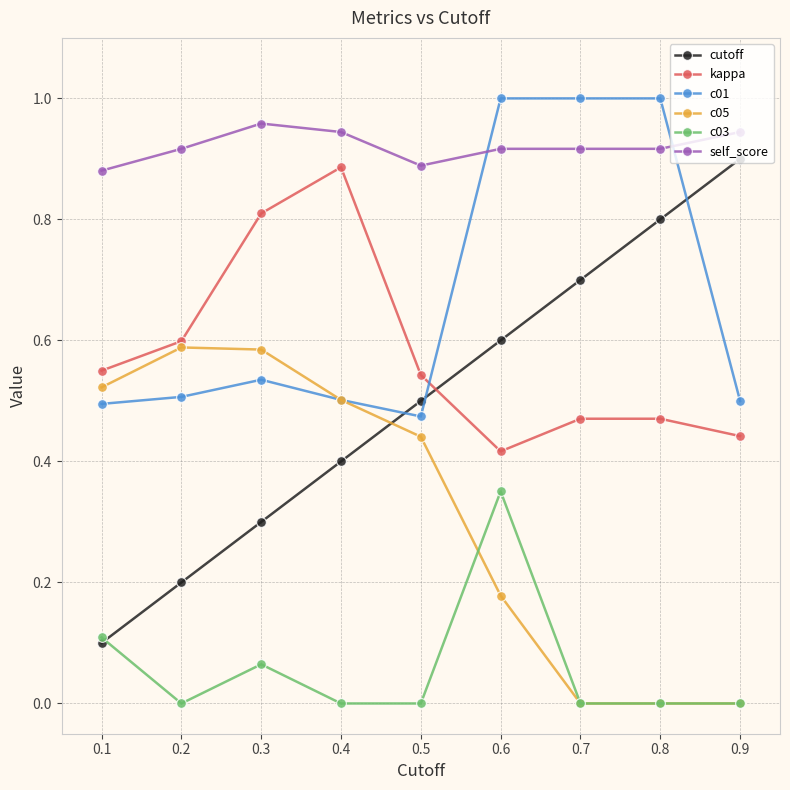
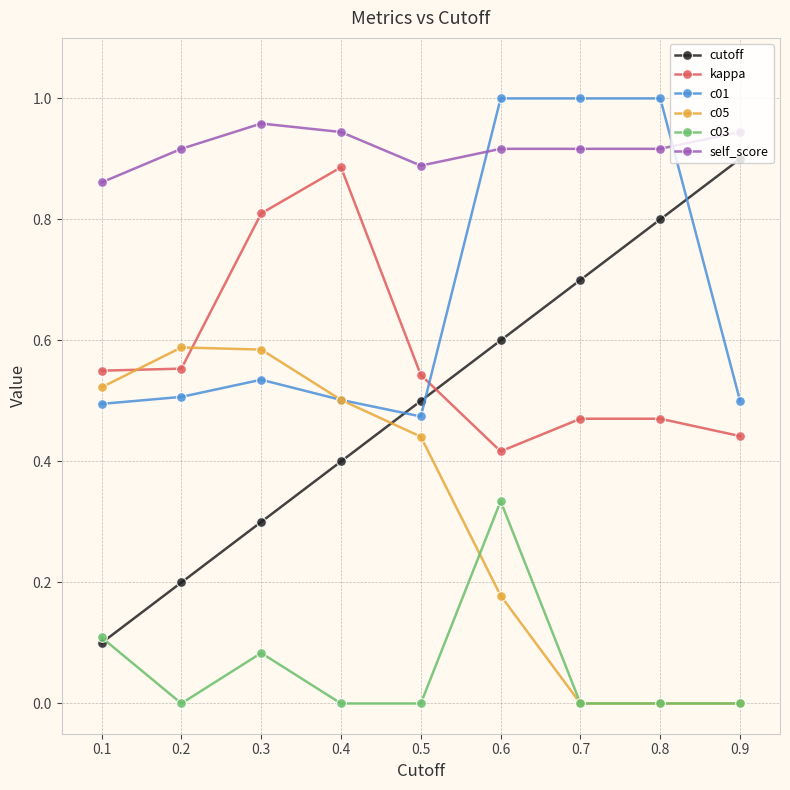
  {
    "cutoff": {
      "0.1": 0.10,
      "0.2": 0.20,
      "0.3": 0.30,
      "0.4": 0.40,
      "0.5": 0.50,
      "0.6": 0.60,
      "0.7": 0.70,
      "0.8": 0.80
    },
    "kappa": {
      "0.1": 0.55,
-     "0.2": 0.60,
+     "0.2": 0.55,
      "0.3": 0.81,
      "0.4": 0.89,
      "0.5": 0.54,
      "0.6": 0.42,
      "0.7": 0.47,
      "0.8": 0.47,
      "0.9": 0.44
    },
    "c01": {
      "0.1": 0.50,
      "0.2": 0.51,
      "0.3": 0.54,
      "0.5": 0.47,
      "0.6": 1.00,
      "0.7": 1.00,
      "0.8": 1.00,
      "0.9": 0.50
    },
    "c05": {
      "0.1": 0.52,
      "0.2": 0.59,
      "0.3": 0.58,
      "0.5": 0.44,
      "0.6": 0.18
    },
    "c03": {
      "0.1": 0.11,
      "0.2": 0.00,
-     "0.3": 0.06,
+     "0.3": 0.08,
      "0.4": 0.00,
      "0.5": 0.00,
-     "0.6": 0.35
+     "0.6": 0.33
    },
    "self_score": {
-     "0.1": 0.88,
+     "0.1": 0.86,
      "0.2": 0.92,
      "0.3": 0.96,
      "0.4": 0.94,
      "0.5": 0.89,
      "0.6": 0.92,
      "0.7": 0.92,
      "0.8": 0.92
    }
  }
